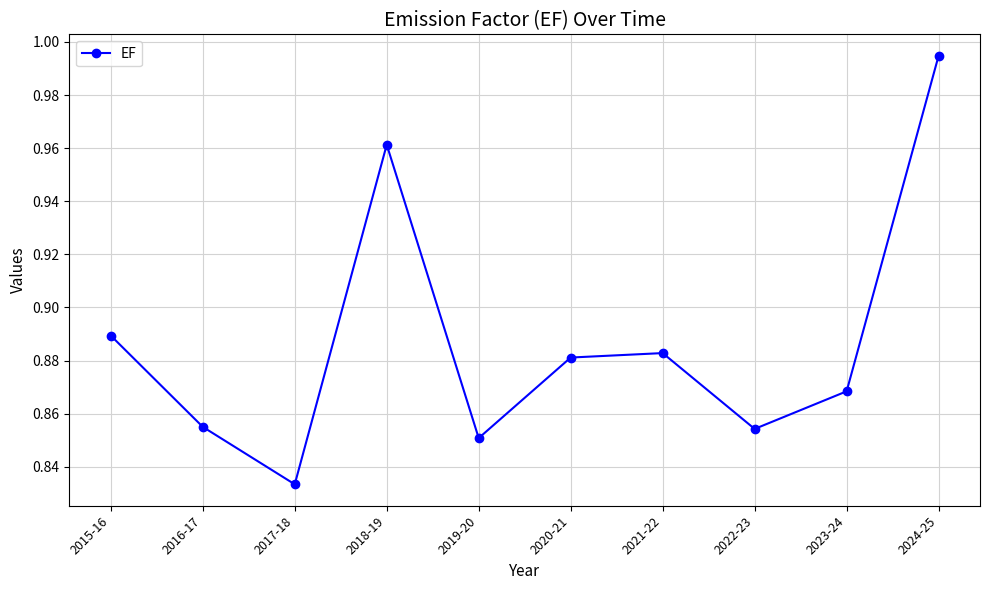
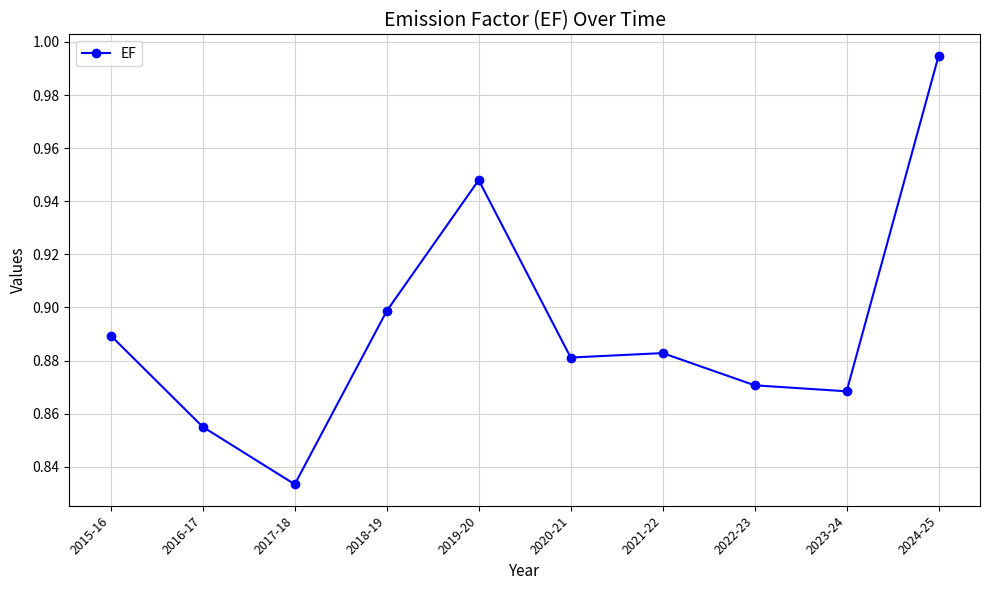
  {
    "2015-16": 0.889,
    "2016-17": 0.855,
    "2017-18": 0.833,
-   "2018-19": 0.961,
-   "2019-20": 0.851,
+   "2018-19": 0.899,
+   "2019-20": 0.948,
    "2020-21": 0.881,
    "2021-22": 0.883,
-   "2022-23": 0.854,
+   "2022-23": 0.871,
    "2023-24": 0.868,
    "2024-25": 0.995
  }
